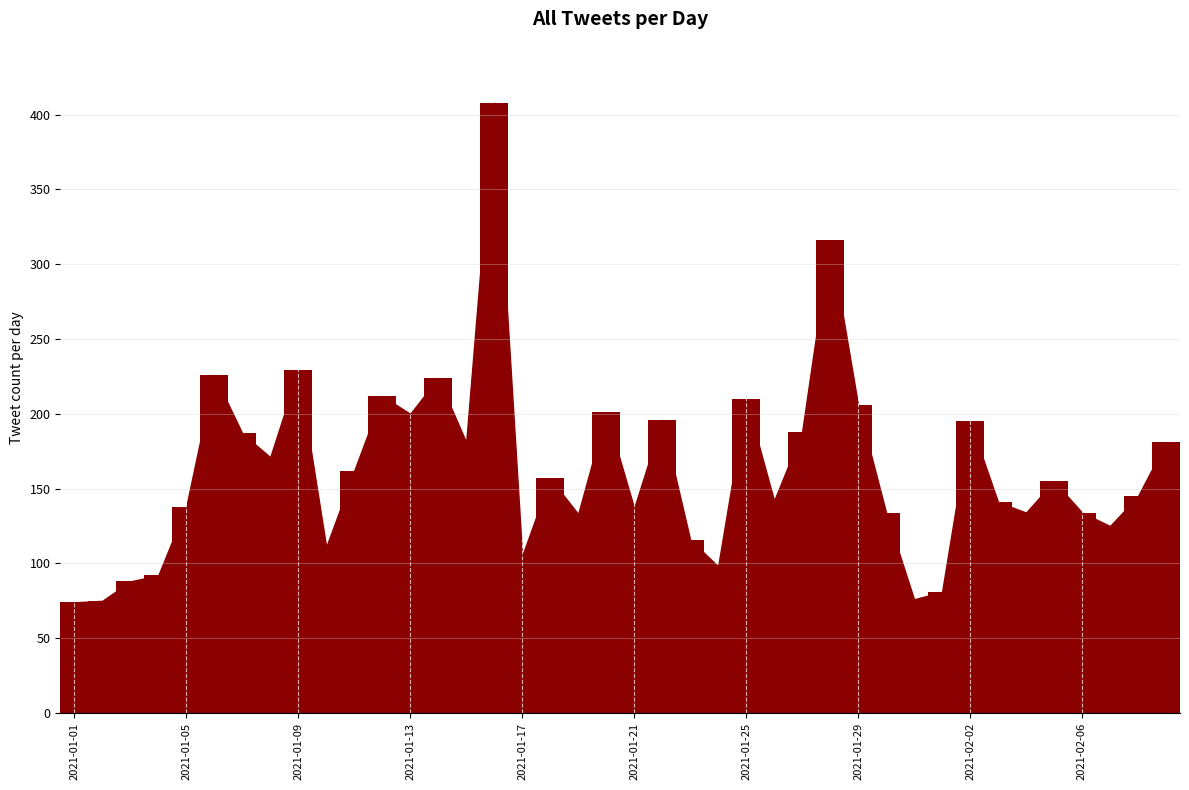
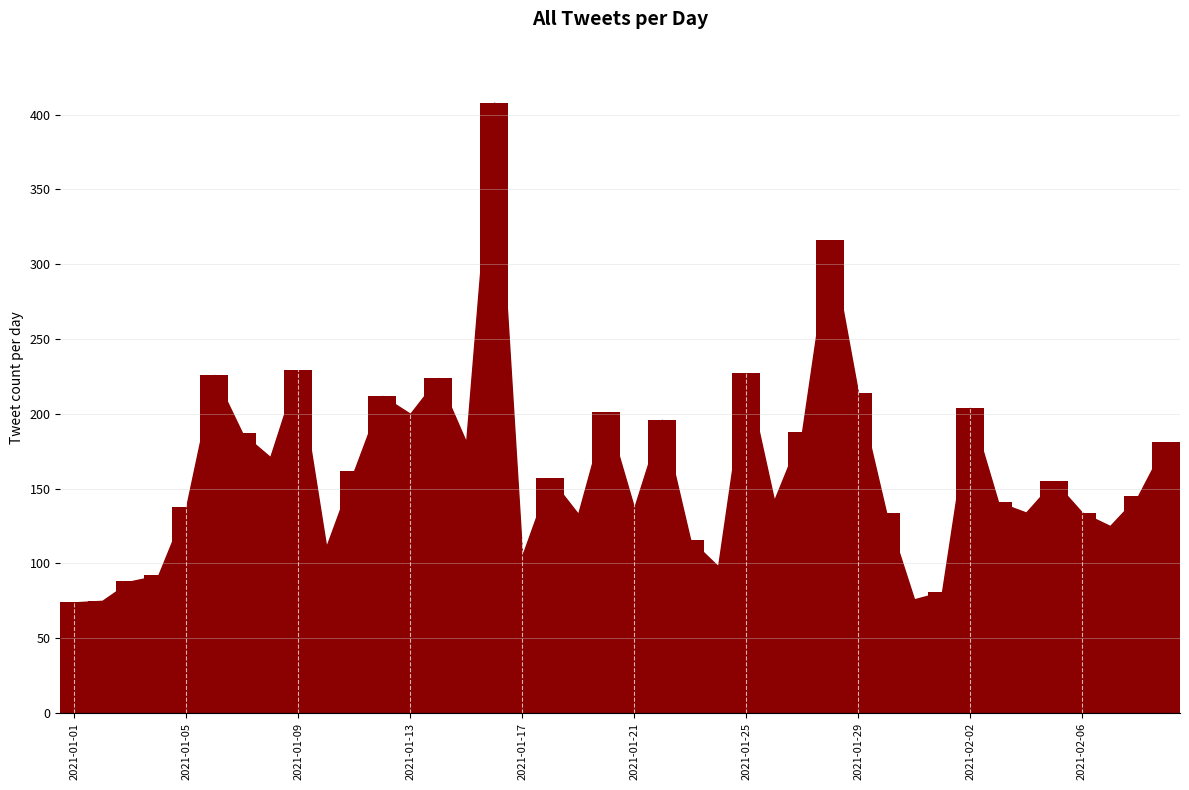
  {
    "2021-01-01": 74,
    "2021-01-05": 138,
    "2021-01-09": 229,
    "2021-01-13": 200,
    "2021-01-17": 105,
    "2021-01-21": 137,
-   "2021-01-25": 210,
-   "2021-01-29": 206,
-   "2021-02-02": 195,
+   "2021-01-25": 227,
+   "2021-01-29": 214,
+   "2021-02-02": 204,
    "2021-02-06": 134
  }
